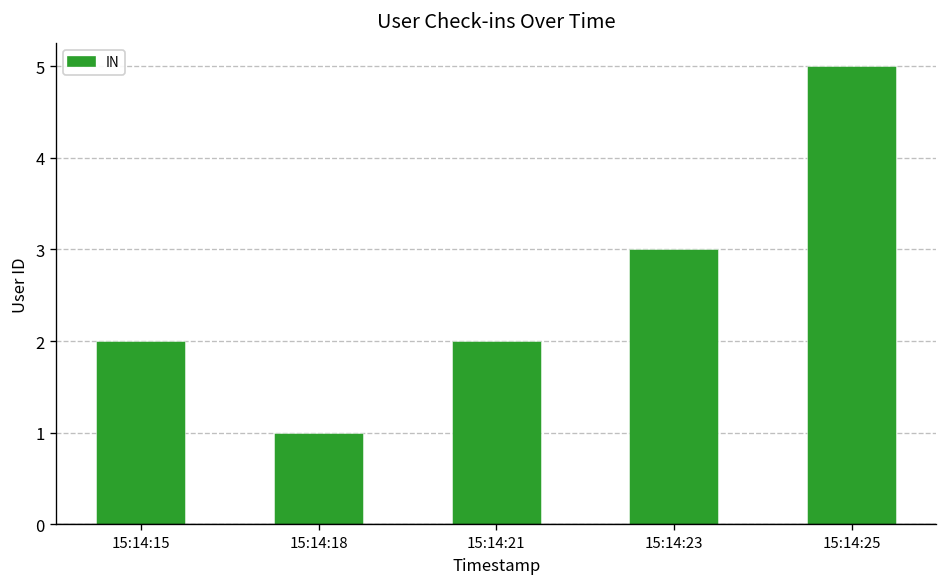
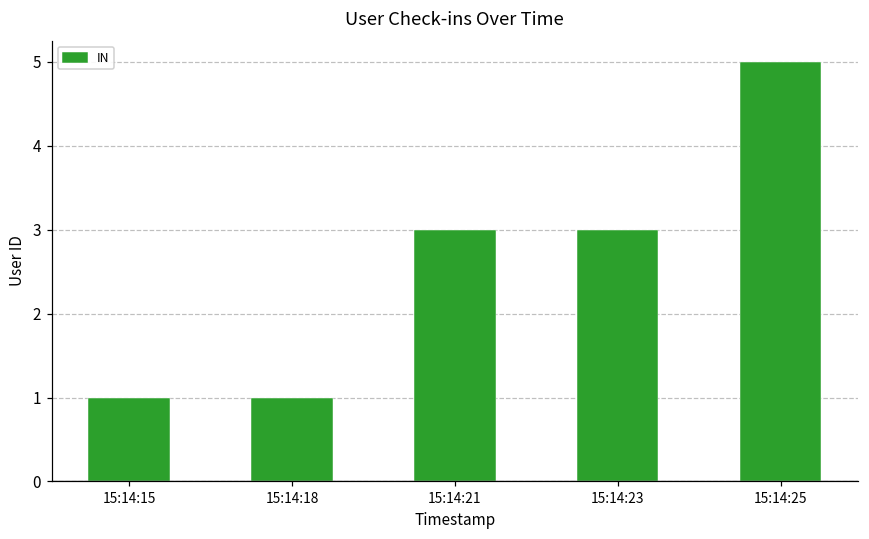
  {
-   "15:14:15": 2,
+   "15:14:15": 1,
    "15:14:18": 1,
-   "15:14:21": 2,
+   "15:14:21": 3,
    "15:14:23": 3,
    "15:14:25": 5
  }
